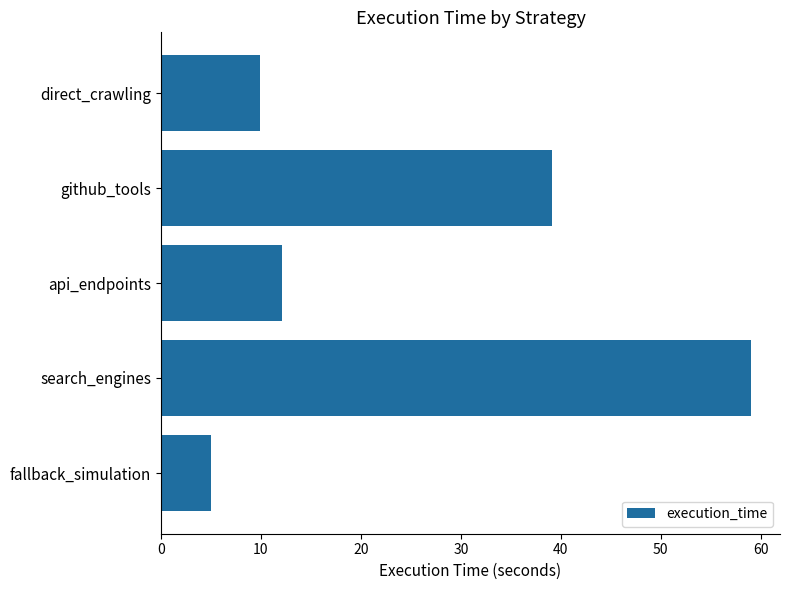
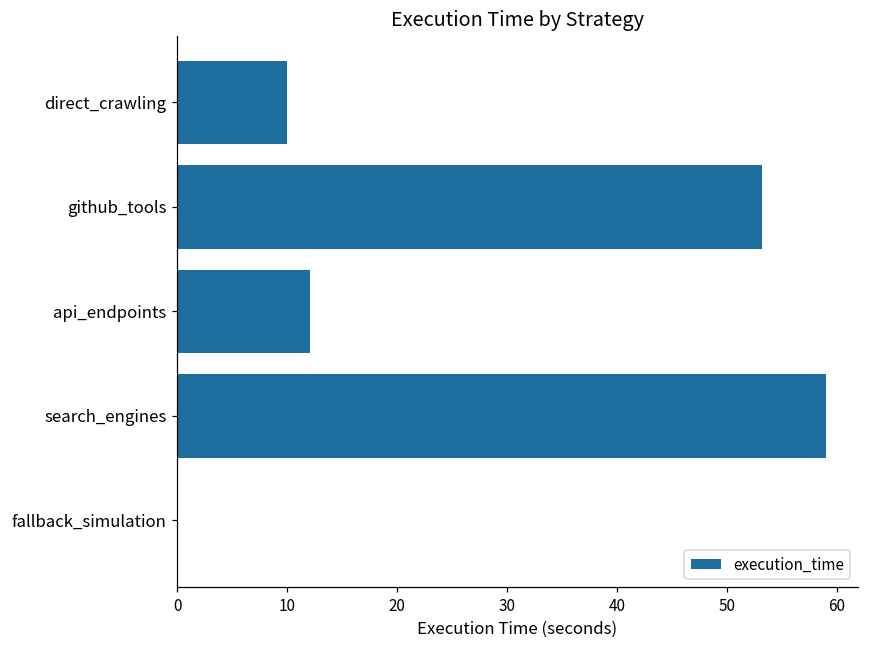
  {
    "direct_crawling": 10,
-   "github_tools": 39,
+   "github_tools": 53,
    "api_endpoints": 12,
    "search_engines": 59,
-   "fallback_simulation": 5
+   "fallback_simulation": 0
  }
